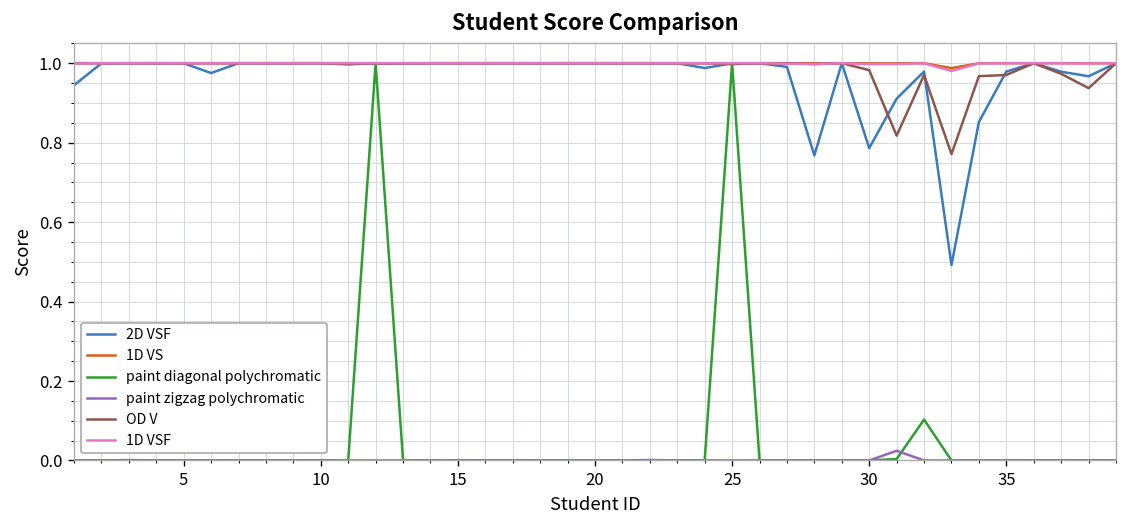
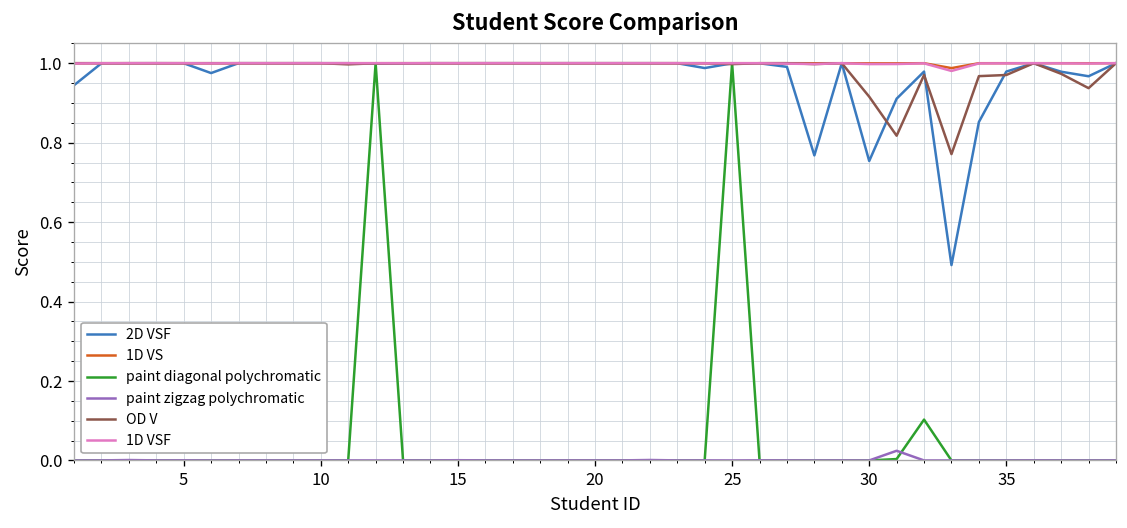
  {
    "2D VSF": {
-     "30": 0.79,
+     "30": 0.75,
      "35": 0.98
    },
    "paint zigzag polychromatic": {
      "25": 0.00
    },
    "OD V": {
-     "30": 0.98,
+     "30": 0.92,
      "35": 0.97
    }
  }
